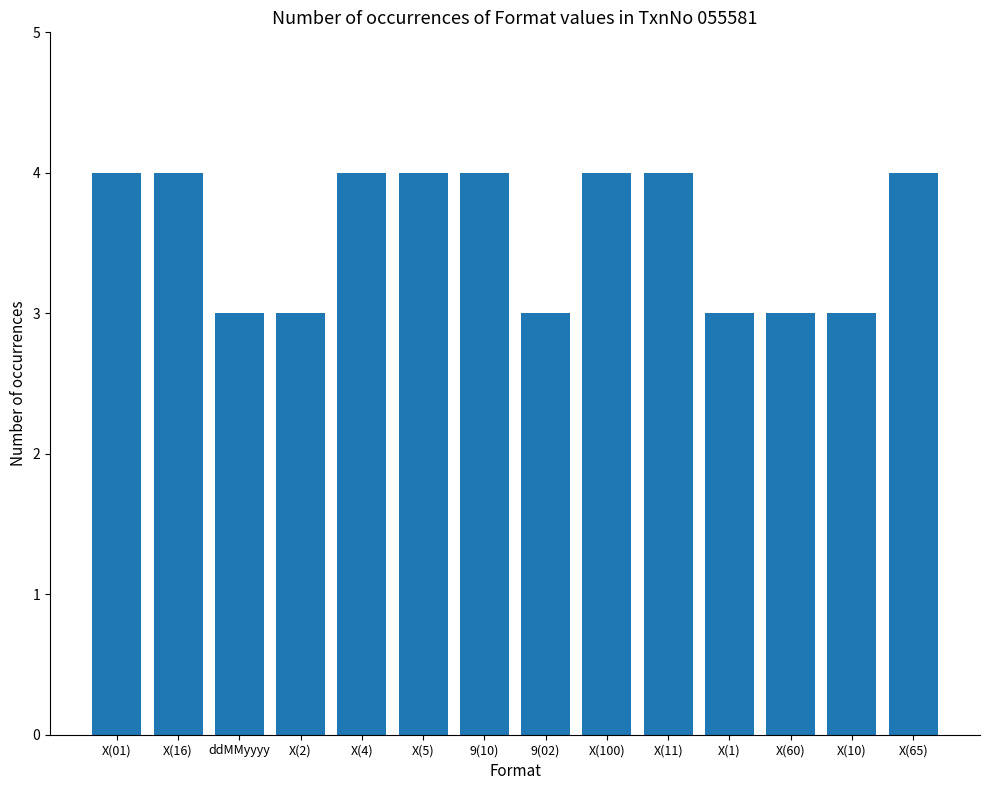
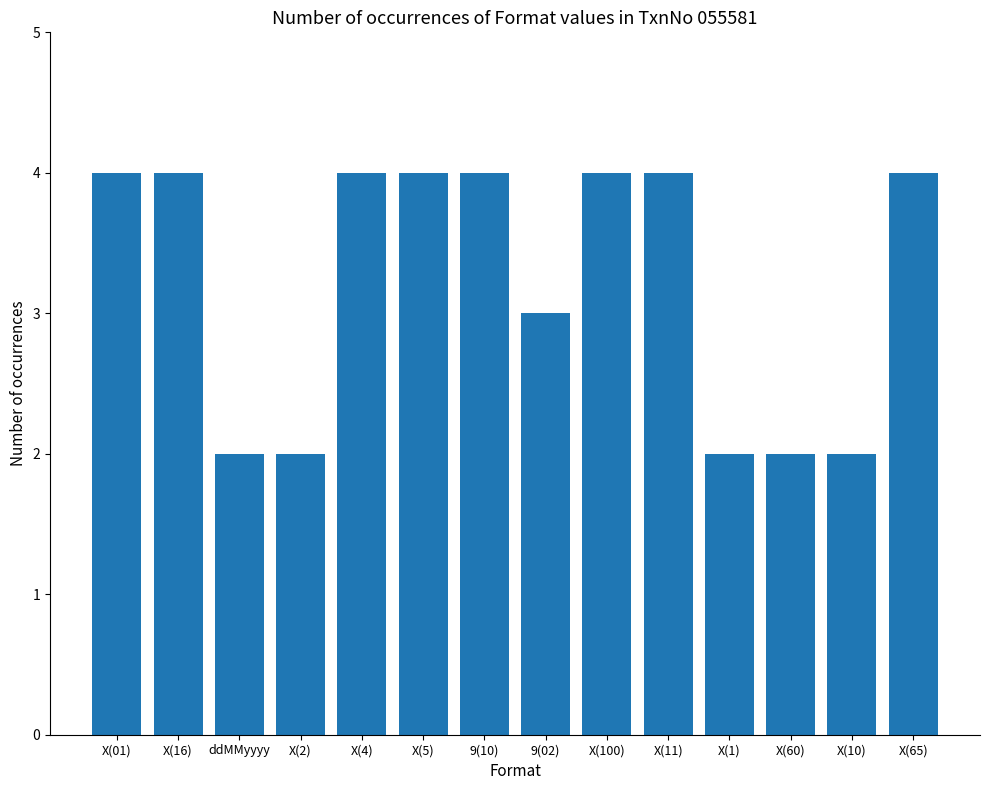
  {
    "X(01)": 4,
    "X(16)": 4,
-   "ddMMyyyy": 3,
-   "X(2)": 3,
+   "ddMMyyyy": 2,
+   "X(2)": 2,
    "X(4)": 4,
    "X(5)": 4,
    "9(10)": 4,
    "9(02)": 3,
    "X(100)": 4,
    "X(11)": 4,
-   "X(1)": 3,
-   "X(60)": 3,
-   "X(10)": 3,
+   "X(1)": 2,
+   "X(60)": 2,
+   "X(10)": 2,
    "X(65)": 4
  }
